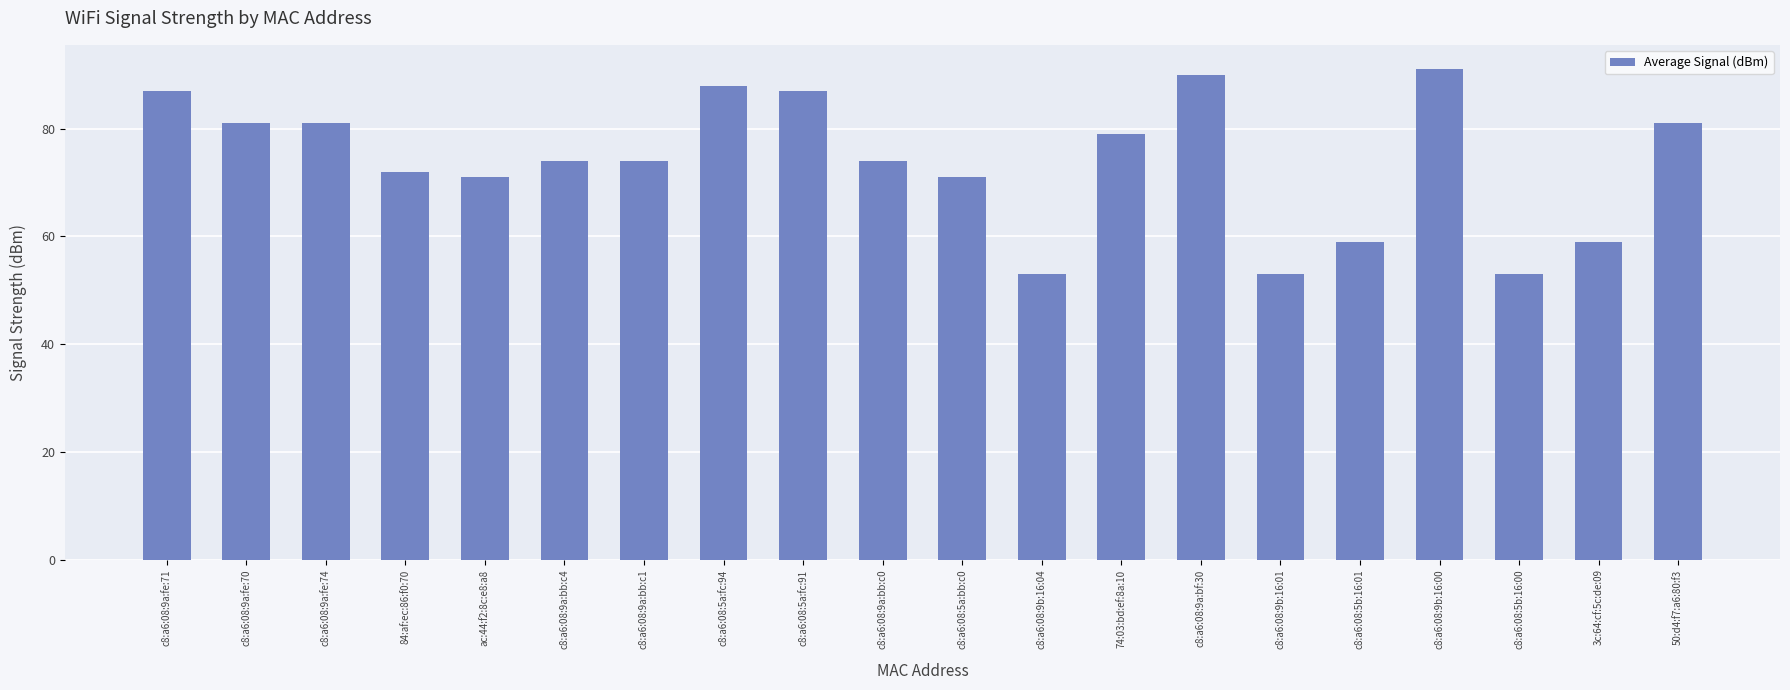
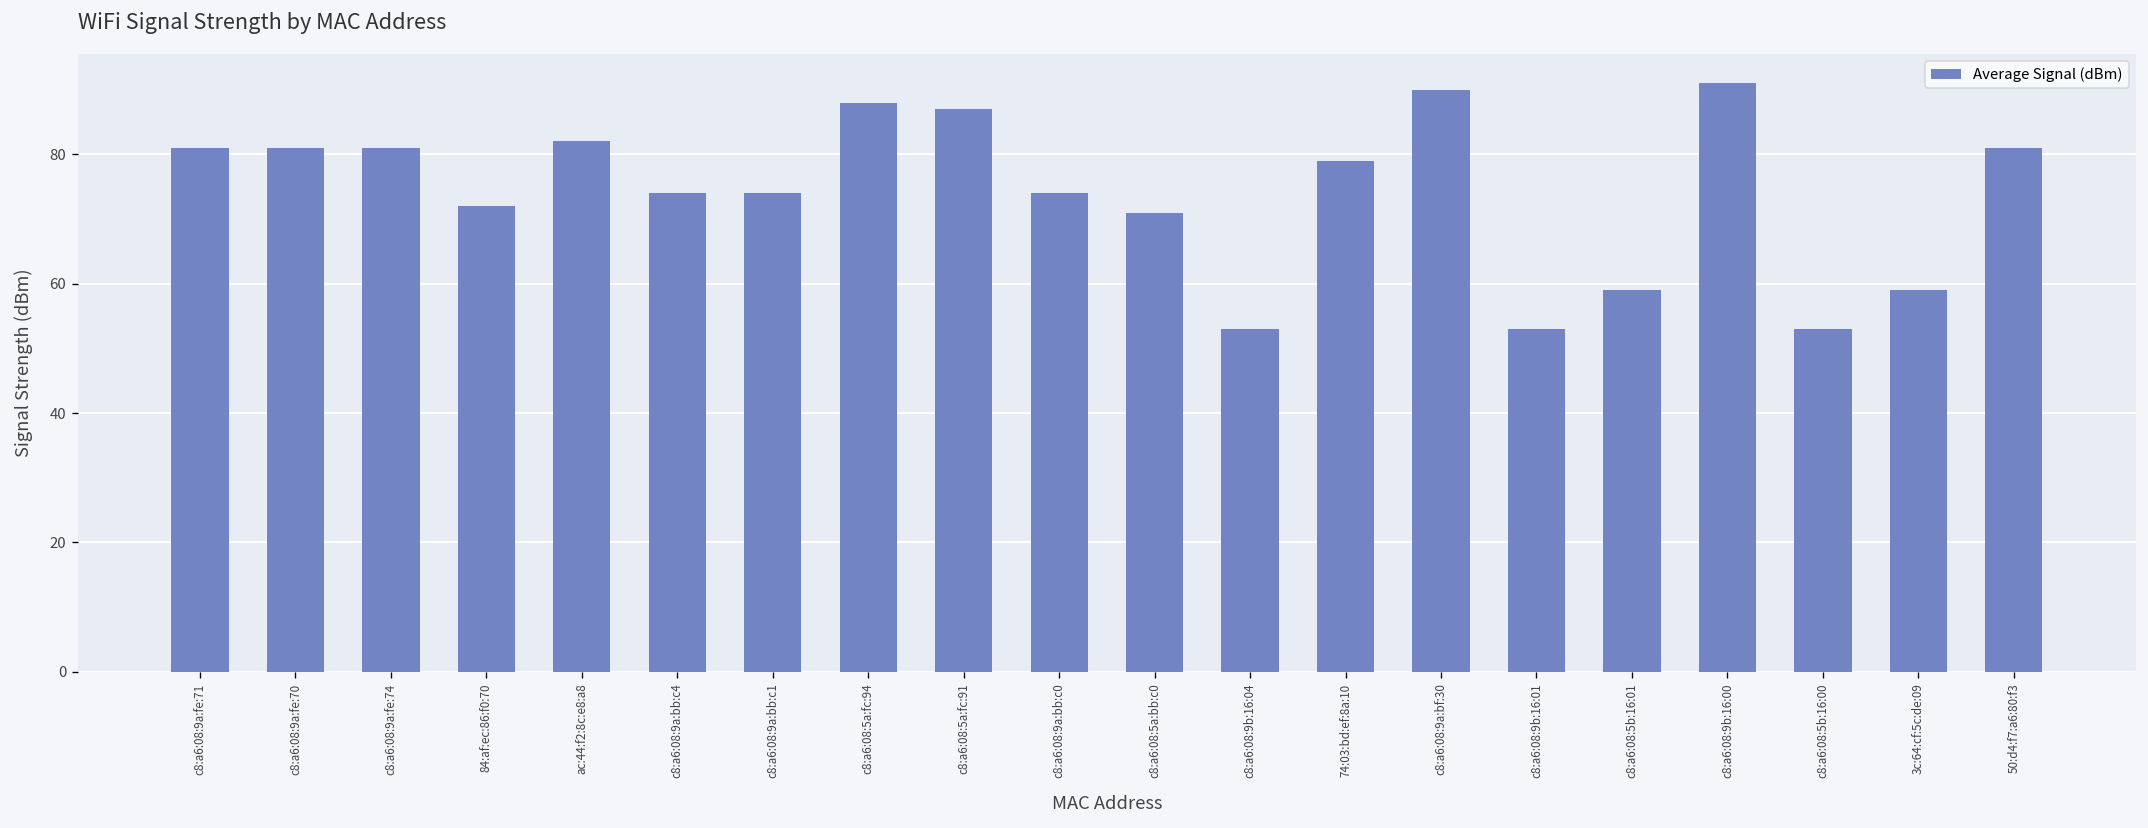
  {
-   "c8:a6:08:9a:fe:71": 87,
+   "c8:a6:08:9a:fe:71": 81,
    "c8:a6:08:9a:fe:70": 81,
    "c8:a6:08:9a:fe:74": 81,
    "84:af:ec:86:f0:70": 72,
-   "ac:44:f2:8c:e8:a8": 71,
+   "ac:44:f2:8c:e8:a8": 82,
    "c8:a6:08:9a:bb:c4": 74,
    "c8:a6:08:9a:bb:c1": 74,
    "c8:a6:08:5a:fc:94": 88,
    "c8:a6:08:5a:fc:91": 87,
    "c8:a6:08:9a:bb:c0": 74,
    "c8:a6:08:5a:bb:c0": 71,
    "c8:a6:08:9b:16:04": 53,
    "74:03:bd:ef:8a:10": 79,
    "c8:a6:08:9a:bf:30": 90,
    "c8:a6:08:9b:16:01": 53,
    "c8:a6:08:5b:16:01": 59,
    "c8:a6:08:9b:16:00": 91,
    "c8:a6:08:5b:16:00": 53,
    "3c:64:cf:5c:de:09": 59,
    "50:d4:f7:a6:80:f3": 81
  }
